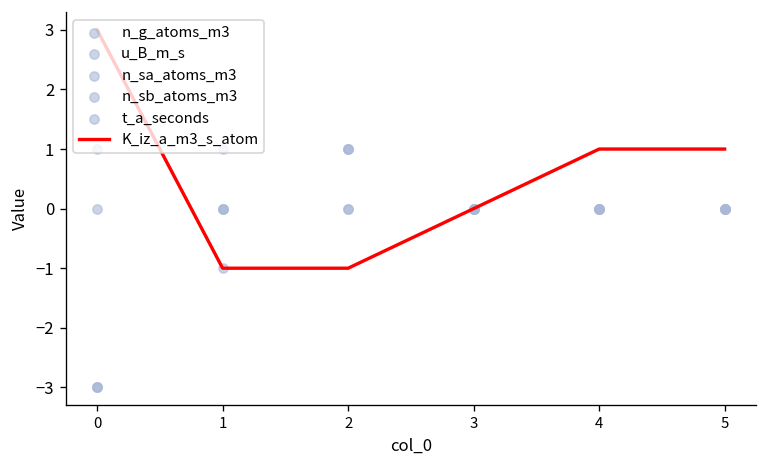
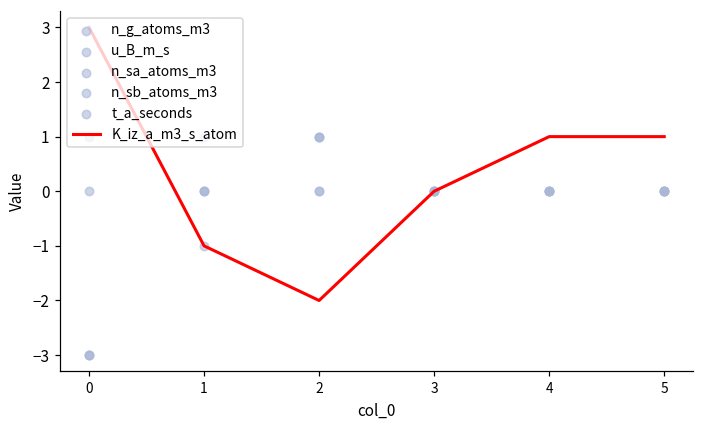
  {
    "K_iz_a_m3_s_atom": {
-     "2": -1,
+     "2": -2,
      "4": 1,
      "5": 1
    }
  }
